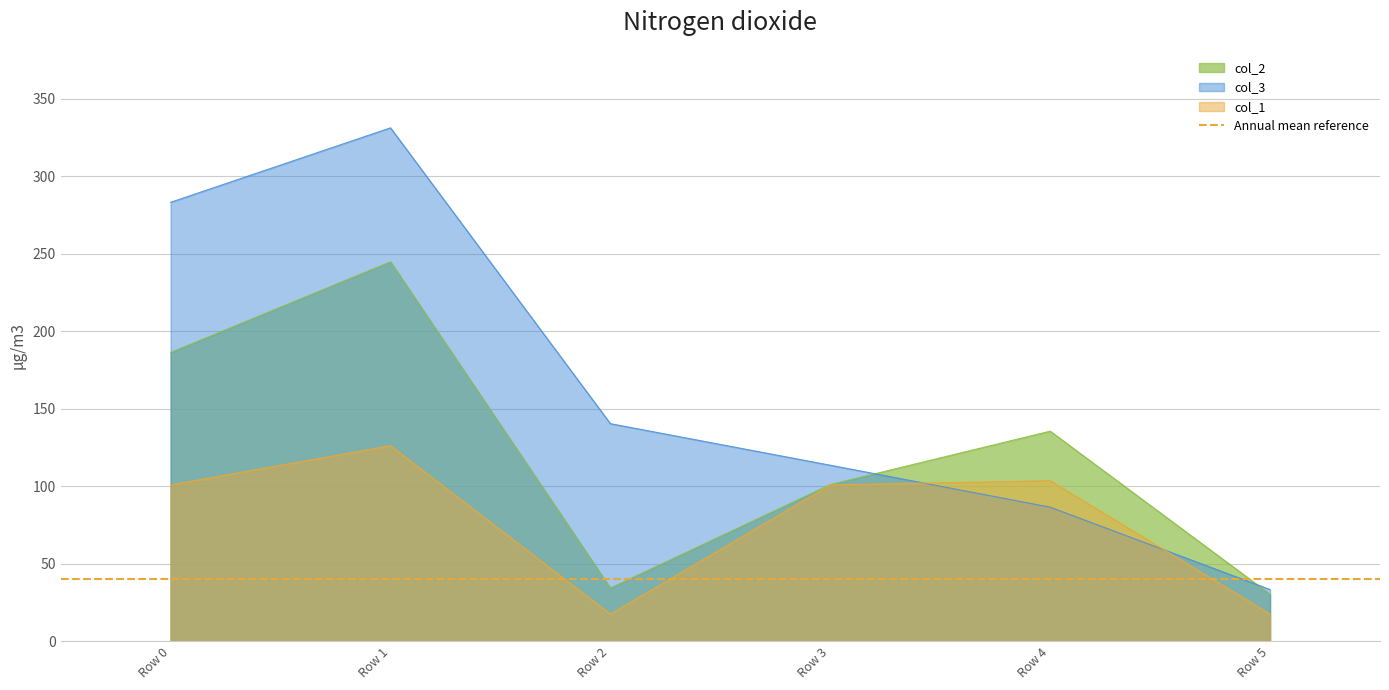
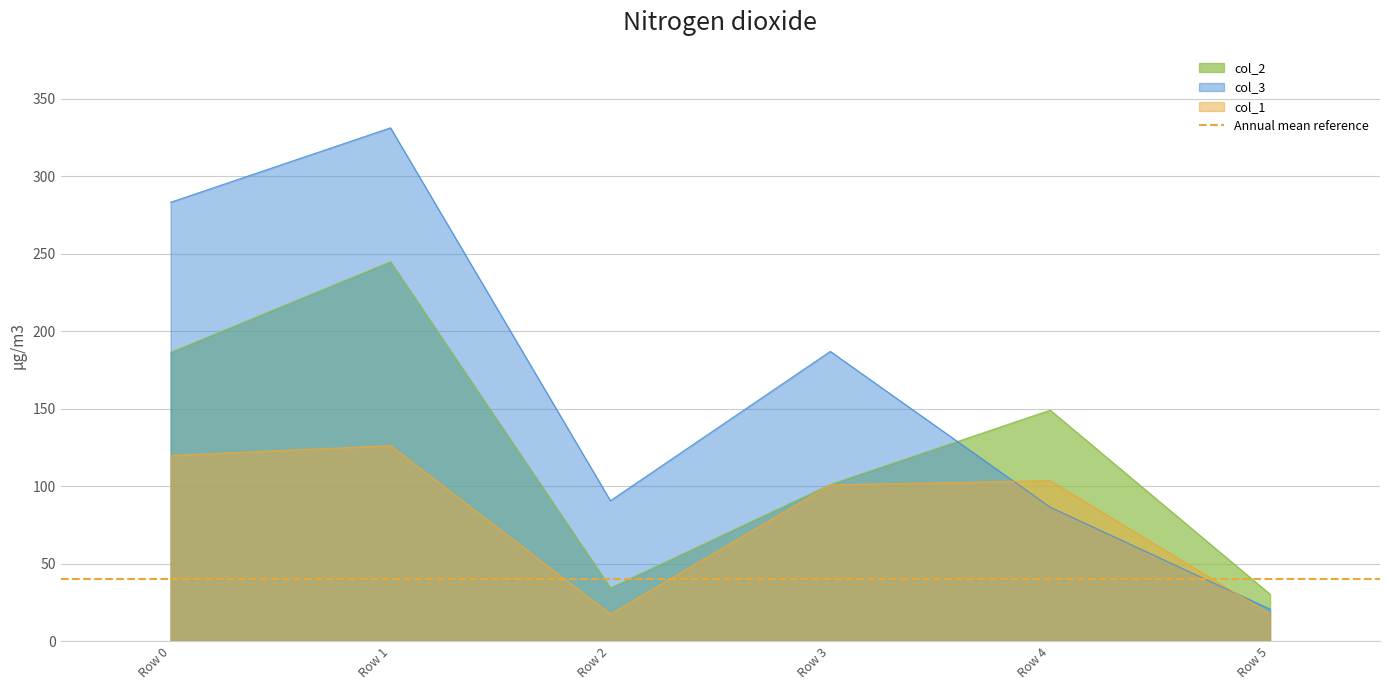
  {
    "col_2": {
      "Row 0": 186,
      "Row 1": 245,
      "Row 2": 34,
-     "Row 4": 135,
+     "Row 4": 149,
      "Row 5": 30
    },
    "col_3": {
      "Row 0": 283,
      "Row 1": 331,
-     "Row 2": 140,
-     "Row 3": 113,
+     "Row 2": 91,
+     "Row 3": 187,
      "Row 4": 86,
-     "Row 5": 33
+     "Row 5": 21
    },
    "col_1": {
-     "Row 0": 101,
+     "Row 0": 120,
      "Row 1": 126,
      "Row 2": 17,
      "Row 4": 103,
      "Row 5": 17
    }
  }
